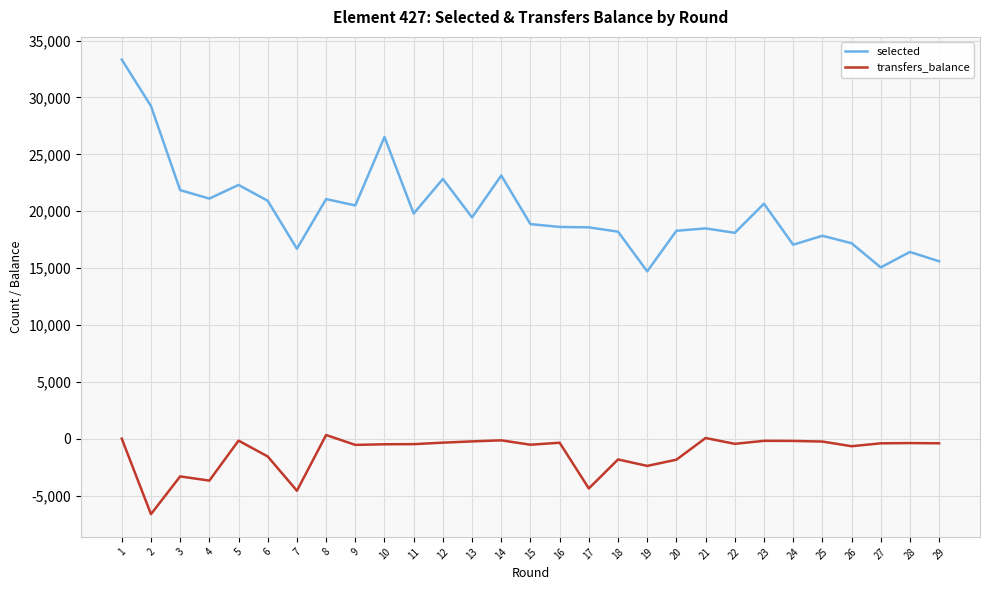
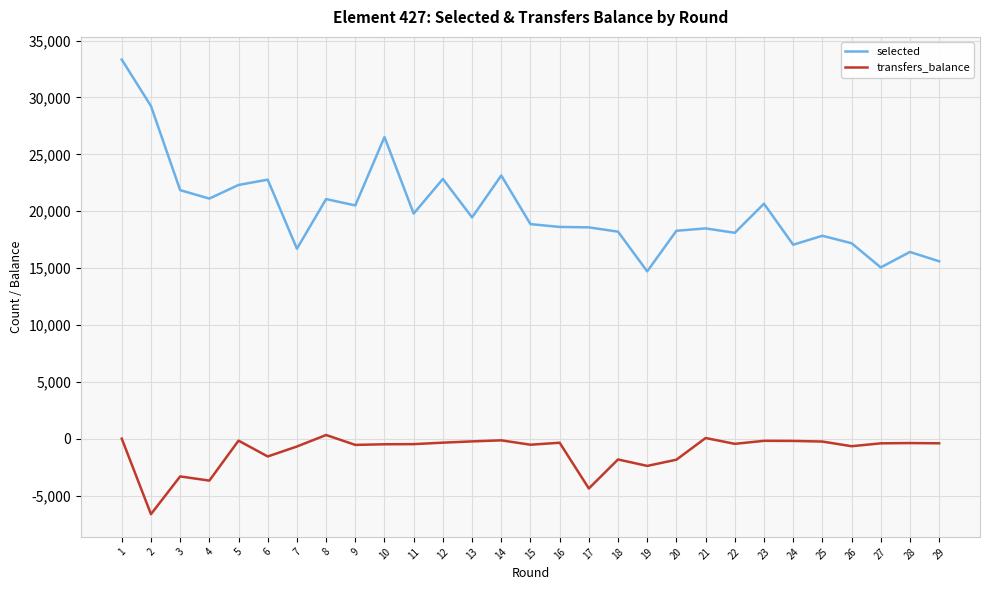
  {
    "selected": {
      "1": "33,300",
      "2": "29,200",
      "3": "21,800",
      "4": "21,100",
      "5": "22,300",
-     "6": "20,900",
+     "6": "22,800",
      "7": "16,700",
      "8": "21,100",
      "9": "20,500",
      "10": "26,500",
      "11": "19,800",
      "12": "22,800",
      "13": "19,500",
      "14": "23,100",
      "15": "18,900",
      "16": "18,600",
      "17": "18,600",
      "18": "18,200",
      "19": "14,700",
      "20": "18,300",
      "21": "18,500",
      "22": "18,100",
      "23": "20,700",
      "24": "17,100",
      "25": "17,800",
      "26": "17,200",
      "27": "15,100",
      "28": "16,400",
      "29": "15,600"
    },
    "transfers_balance": {
      "1": "0",
      "2": "-6,600",
      "3": "-3,300",
      "4": "-3,700",
      "5": "-200",
      "6": "-1,600",
-     "7": "-4,600",
+     "7": "-700",
      "8": "300",
      "9": "-500",
      "10": "-500",
      "11": "-500",
      "12": "-400",
      "13": "-200",
      "14": "-100",
      "15": "-500",
      "16": "-400",
      "17": "-4,400",
      "18": "-1,800",
      "19": "-2,400",
      "20": "-1,800",
      "21": "100",
      "22": "-500",
      "23": "-200",
      "24": "-200",
      "25": "-300",
      "26": "-700",
      "27": "-400",
      "28": "-400",
      "29": "-400"
    }
  }
